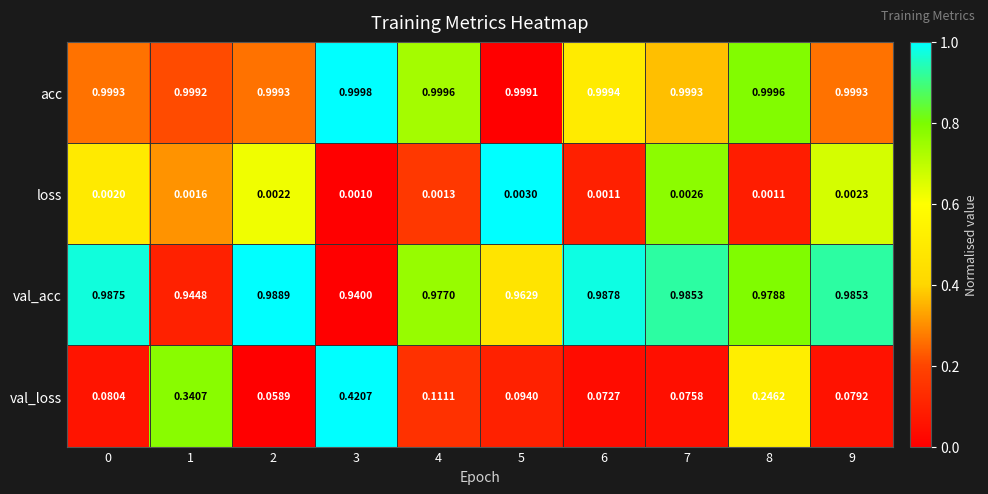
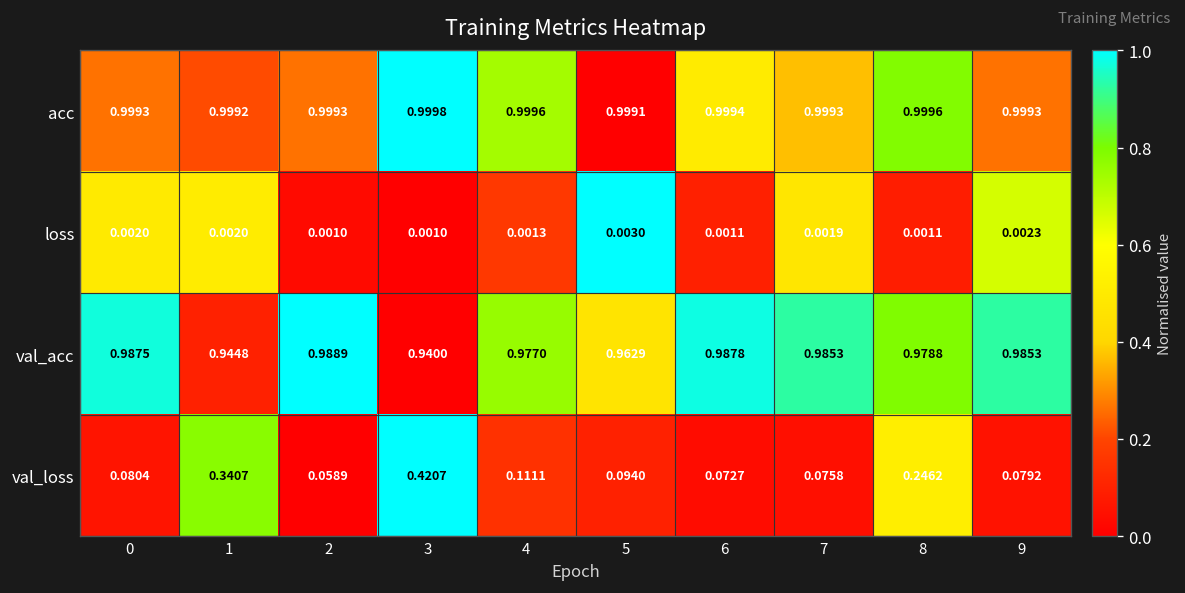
  {
    "acc": {
      "0": 0.9993,
      "1": 0.9992,
      "2": 0.9993,
      "3": 0.9998,
      "4": 0.9996,
      "5": 0.9991,
      "6": 0.9994,
      "7": 0.9993,
      "8": 0.9996,
      "9": 0.9993
    },
    "loss": {
      "0": 0.0020,
-     "1": 0.0016,
-     "2": 0.0022,
+     "1": 0.0020,
+     "2": 0.0010,
      "3": 0.0010,
      "4": 0.0013,
      "5": 0.0030,
      "6": 0.0011,
-     "7": 0.0026,
+     "7": 0.0019,
      "8": 0.0011,
      "9": 0.0023
    },
    "val_acc": {
      "0": 0.9875,
      "1": 0.9448,
      "2": 0.9889,
      "3": 0.9400,
      "4": 0.9770,
      "5": 0.9629,
      "6": 0.9878,
      "7": 0.9853,
      "8": 0.9788,
      "9": 0.9853
    },
    "val_loss": {
      "0": 0.0804,
      "1": 0.3407,
      "2": 0.0589,
      "3": 0.4207,
      "4": 0.1111,
      "5": 0.0940,
      "6": 0.0727,
      "7": 0.0758,
      "8": 0.2462,
      "9": 0.0792
    }
  }
